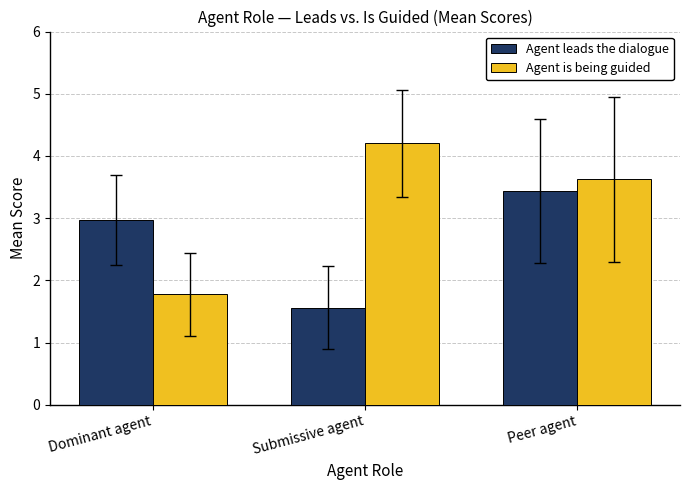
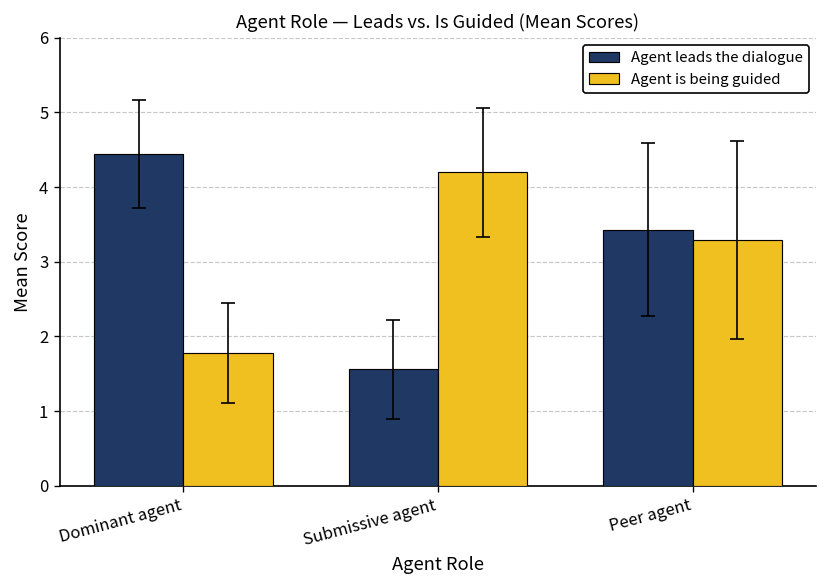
  {
    "Agent leads the dialogue": {
-     "Dominant agent": 3.0,
+     "Dominant agent": 4.4,
      "Submissive agent": 1.6,
      "Peer agent": 3.4
    },
    "Agent is being guided": {
      "Dominant agent": 1.8,
      "Submissive agent": 4.2,
-     "Peer agent": 3.6
+     "Peer agent": 3.3
    }
  }
